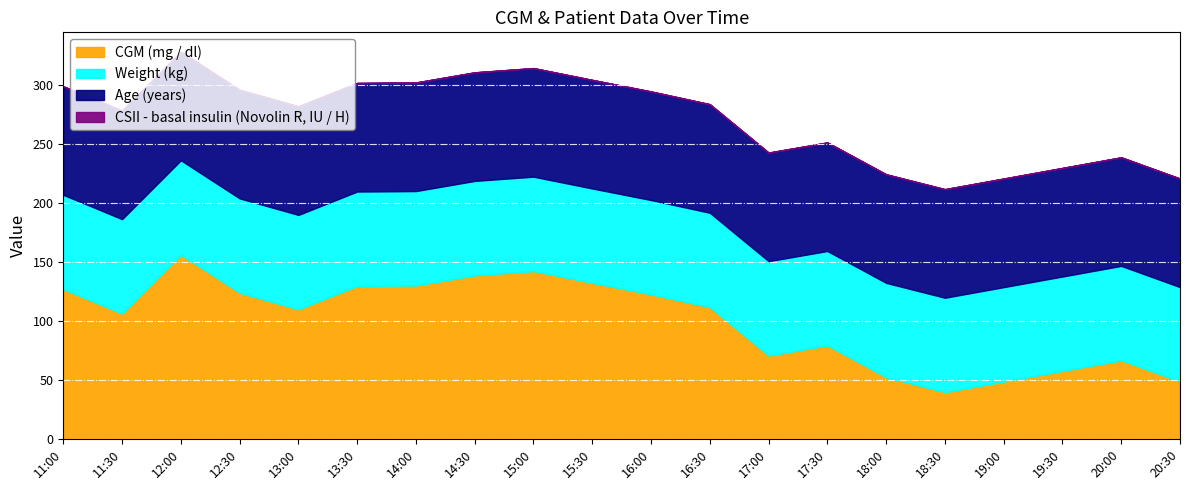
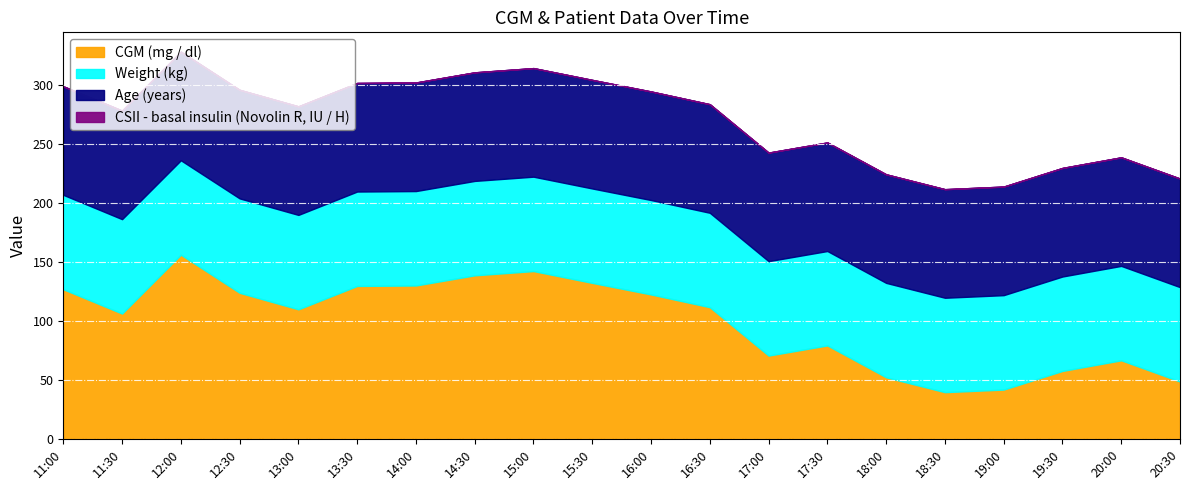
  {
    "CGM (mg / dl)": {
      "11:00": 127,
      "11:30": 106,
      "12:00": 156,
      "12:30": 124,
      "13:00": 110,
      "13:30": 130,
      "14:00": 130,
      "14:30": 139,
      "15:00": 142,
      "15:30": 132,
      "16:00": 122,
      "16:30": 112,
      "17:00": 71,
      "17:30": 79,
      "18:00": 52,
      "18:30": 40,
-     "19:00": 49,
+     "19:00": 42,
      "19:30": 58,
      "20:00": 67,
      "20:30": 49
    },
    "Weight (kg)": {
      "11:00": 80,
      "11:30": 80,
      "12:00": 80,
      "12:30": 80,
      "13:00": 80,
      "13:30": 80,
      "14:00": 80,
      "14:30": 80,
      "15:00": 80,
      "15:30": 80,
      "16:00": 80,
      "16:30": 80,
      "17:00": 80,
      "17:30": 80,
      "18:00": 80,
      "18:30": 80,
      "19:00": 80,
      "19:30": 80,
      "20:00": 80,
      "20:30": 80
    }
  }
